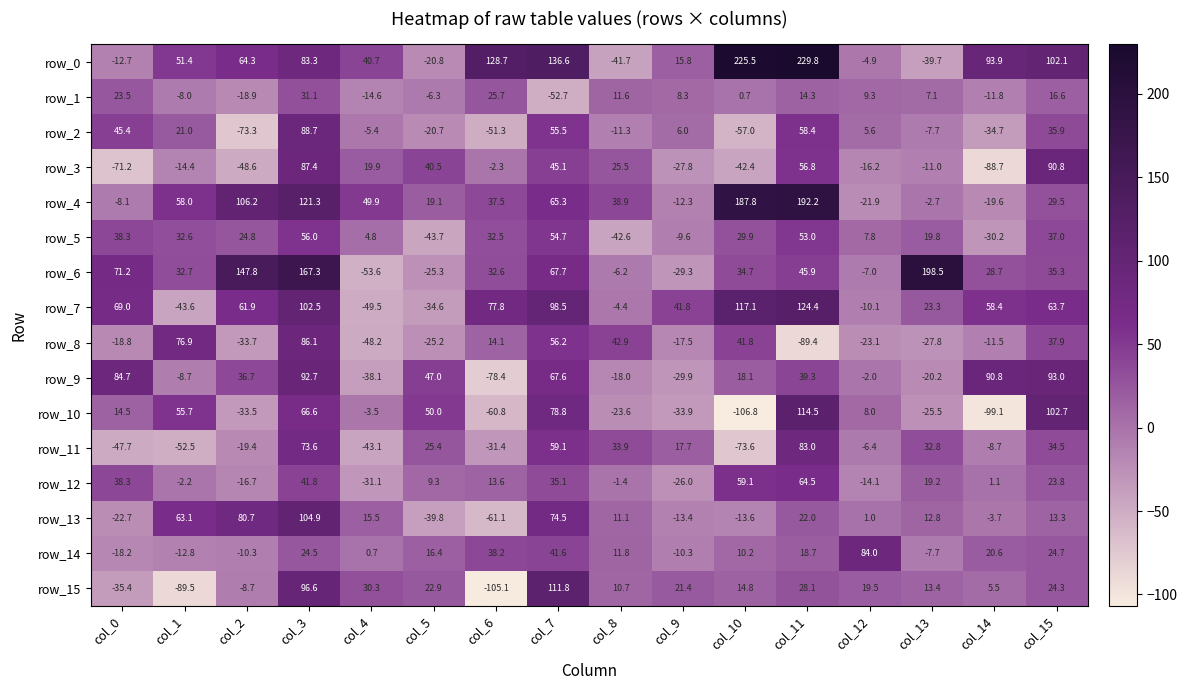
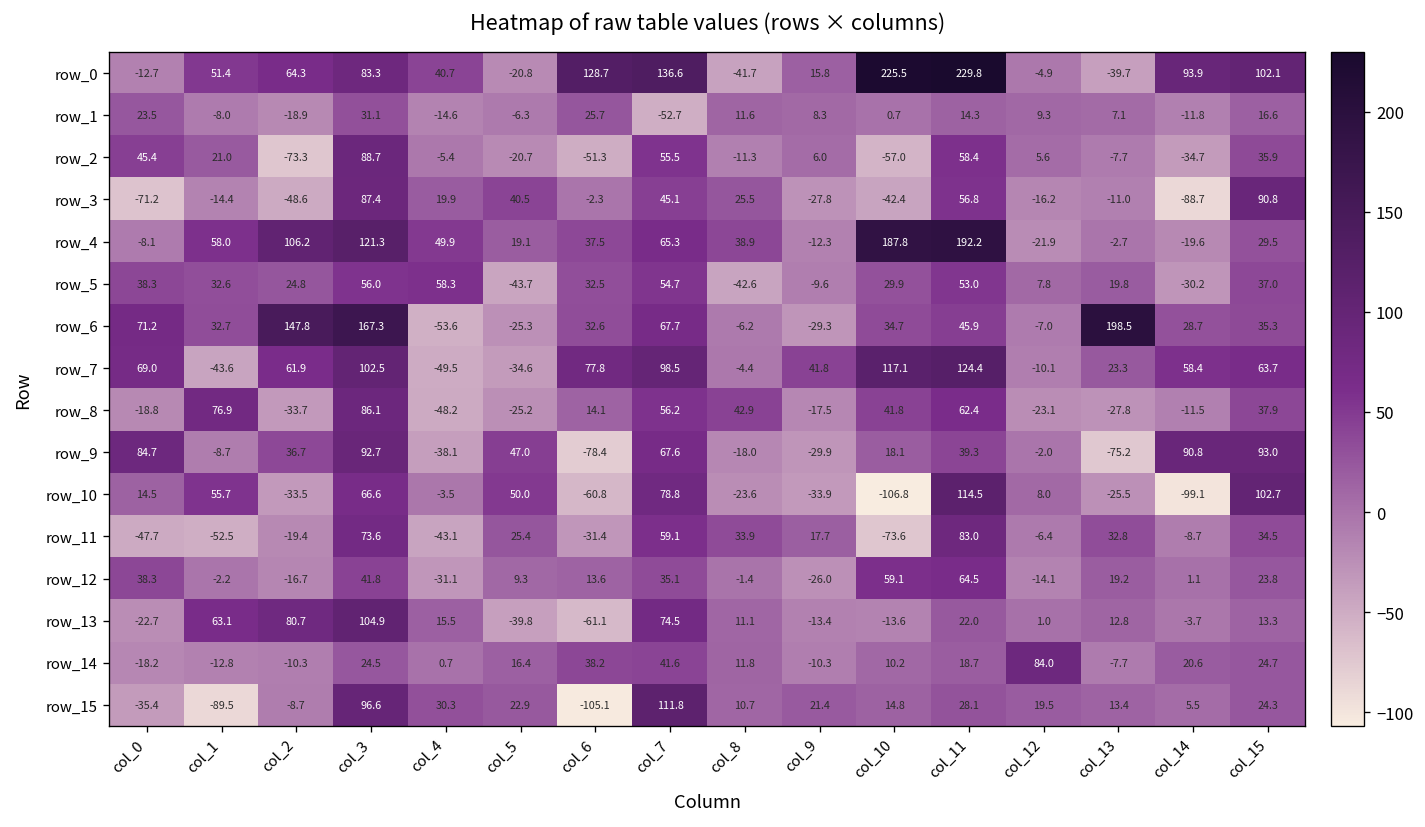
  {
    "row_5": {
      "col_0": 38.3,
      "col_1": 32.6,
      "col_2": 24.8,
      "col_3": 56.0,
-     "col_4": 4.8,
+     "col_4": 58.3,
      "col_5": -43.7,
      "col_6": 32.5,
      "col_7": 54.7,
      "col_8": -42.6,
      "col_9": -9.6,
      "col_10": 29.9,
      "col_11": 53.0,
      "col_12": 7.8,
      "col_13": 19.8,
      "col_14": -30.2,
      "col_15": 37.0
    },
    "row_8": {
      "col_0": -18.8,
      "col_1": 76.9,
      "col_2": -33.7,
      "col_3": 86.1,
      "col_4": -48.2,
      "col_5": -25.2,
      "col_6": 14.1,
      "col_7": 56.2,
      "col_8": 42.9,
      "col_9": -17.5,
      "col_10": 41.8,
-     "col_11": -89.4,
+     "col_11": 62.4,
      "col_12": -23.1,
      "col_13": -27.8,
      "col_14": -11.5,
      "col_15": 37.9
    },
    "row_9": {
      "col_0": 84.7,
      "col_1": -8.7,
      "col_2": 36.7,
      "col_3": 92.7,
      "col_4": -38.1,
      "col_5": 47.0,
      "col_6": -78.4,
      "col_7": 67.6,
      "col_8": -18.0,
      "col_9": -29.9,
      "col_10": 18.1,
      "col_11": 39.3,
      "col_12": -2.0,
-     "col_13": -20.2,
+     "col_13": -75.2,
      "col_14": 90.8,
      "col_15": 93.0
    }
  }
